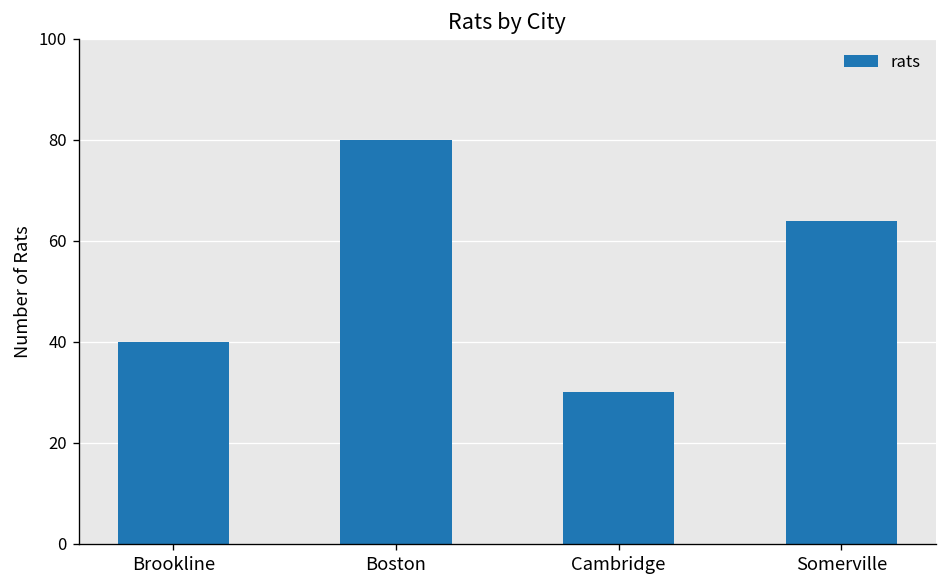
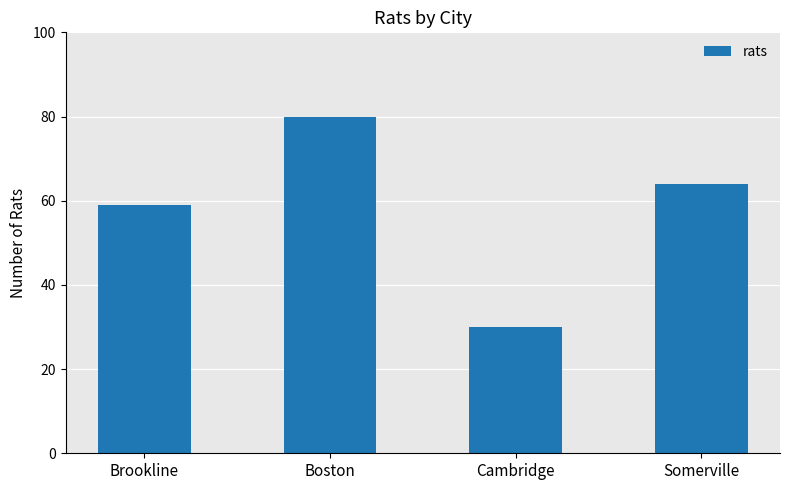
  {
-   "Brookline": 40,
+   "Brookline": 59,
    "Boston": 80,
    "Cambridge": 30,
    "Somerville": 64
  }
